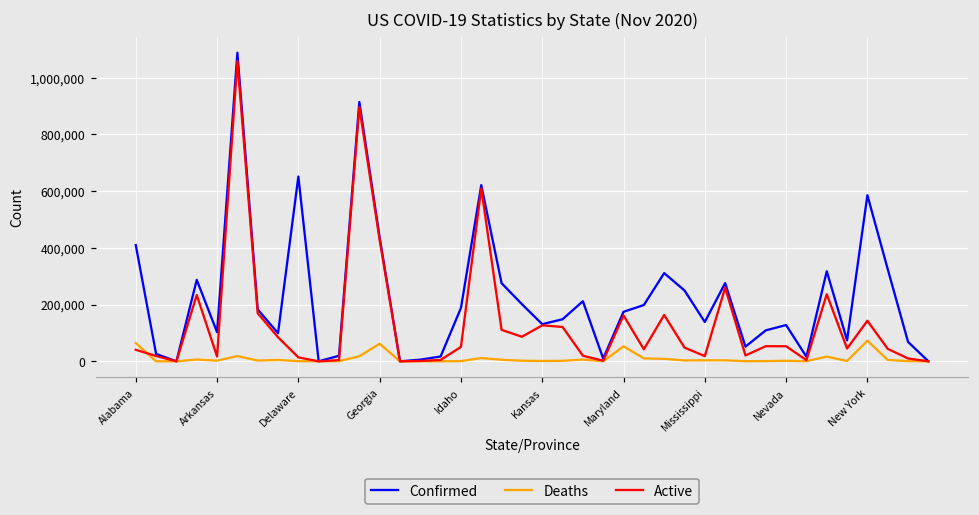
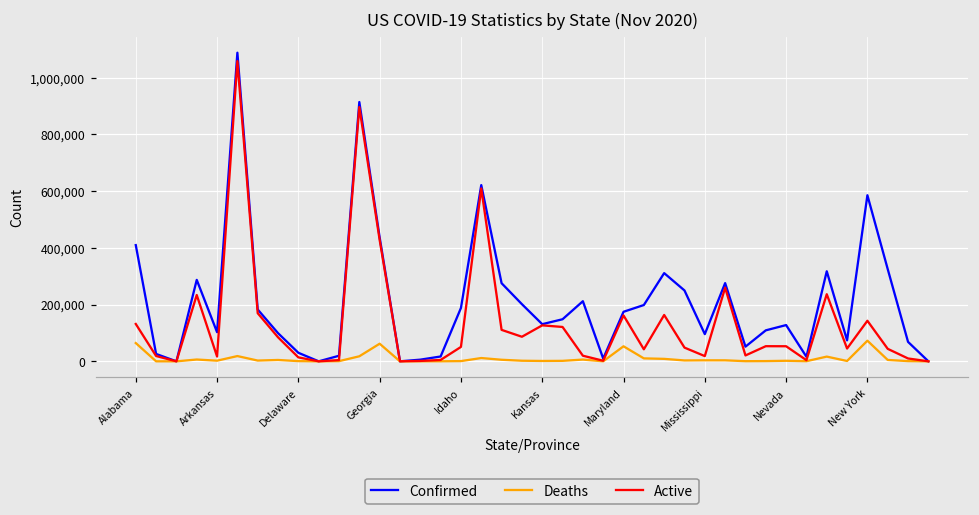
  {
    "Confirmed": {
      "Alabama": "410,000",
      "Arkansas": "100,000",
-     "Delaware": "650,000",
+     "Delaware": "30,000",
      "Idaho": "190,000",
      "Maryland": "170,000",
-     "Mississippi": "140,000",
+     "Mississippi": "100,000",
      "Nevada": "130,000",
      "New York": "590,000"
    },
    "Deaths": {
      "Alabama": "60,000",
      "Arkansas": "0",
      "Delaware": "0",
      "Georgia": "60,000",
      "Idaho": "0",
      "Kansas": "0",
      "Maryland": "50,000",
      "Mississippi": "0",
      "Nevada": "0",
      "New York": "70,000"
    },
    "Active": {
-     "Alabama": "40,000",
+     "Alabama": "130,000",
      "Arkansas": "20,000",
      "Delaware": "10,000",
      "Idaho": "50,000",
      "Maryland": "160,000",
      "Mississippi": "20,000",
      "Nevada": "50,000",
      "New York": "140,000"
    }
  }
